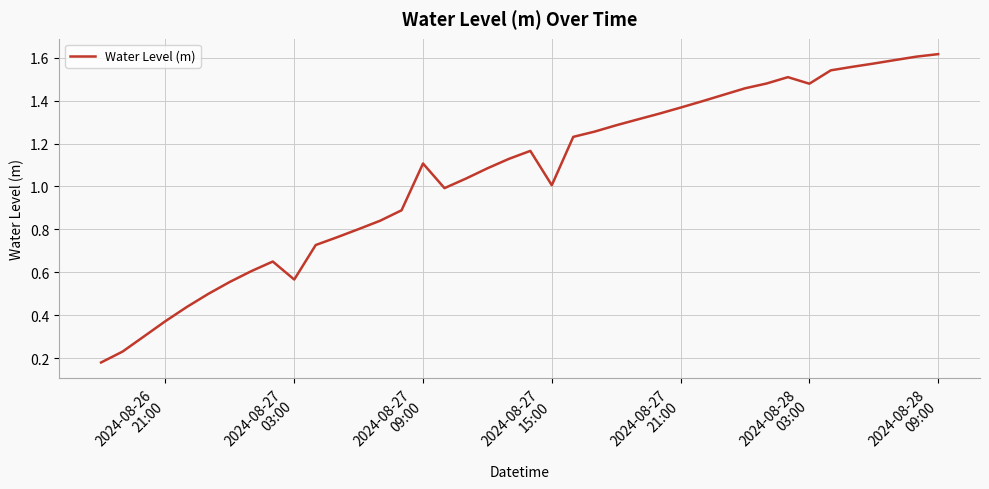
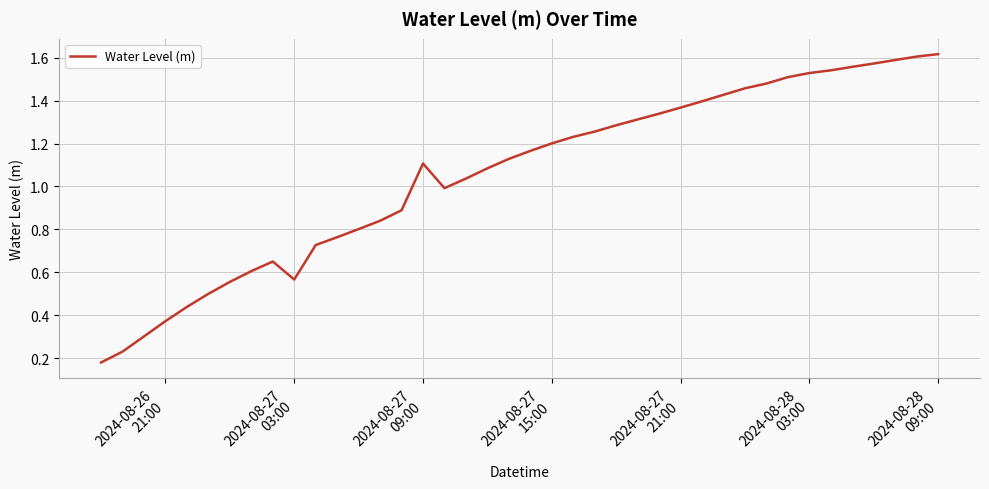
  {
    "2024-08-26 21:00": 0.37,
    "2024-08-27 03:00": 0.57,
    "2024-08-27 09:00": 1.11,
-   "2024-08-27 15:00": 1.01,
+   "2024-08-27 15:00": 1.20,
    "2024-08-27 21:00": 1.37,
-   "2024-08-28 03:00": 1.48,
+   "2024-08-28 03:00": 1.53,
    "2024-08-28 09:00": 1.62
  }
